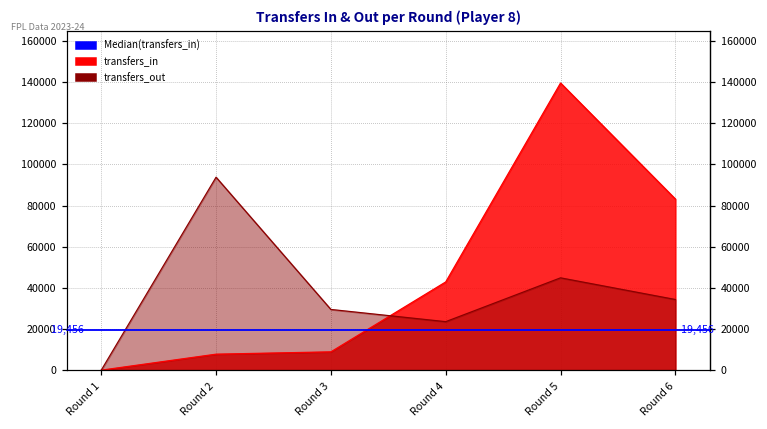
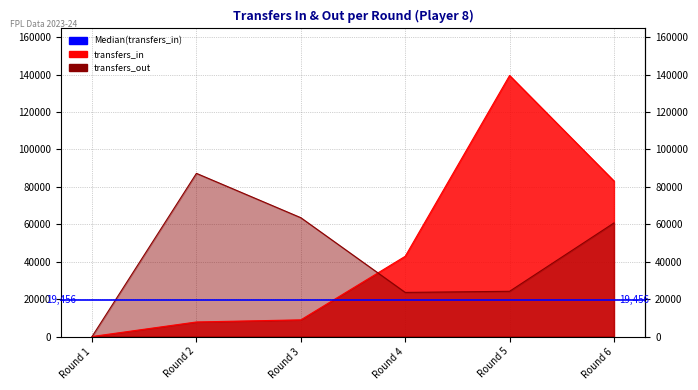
  {
    "transfers_in": {
      "Round 2": 8000,
      "Round 3": 9000,
      "Round 4": 43000,
      "Round 5": 140000,
      "Round 6": 83000
    },
    "transfers_out": {
-     "Round 2": 94000,
-     "Round 3": 30000,
+     "Round 2": 87000,
+     "Round 3": 64000,
      "Round 4": 24000,
-     "Round 5": 45000,
-     "Round 6": 34000
+     "Round 5": 24000,
+     "Round 6": 61000
    }
  }
